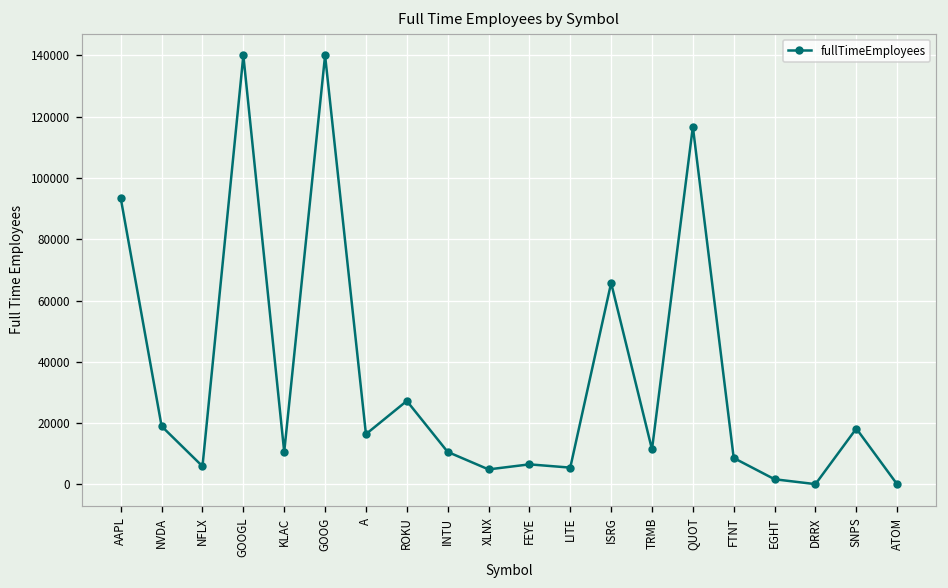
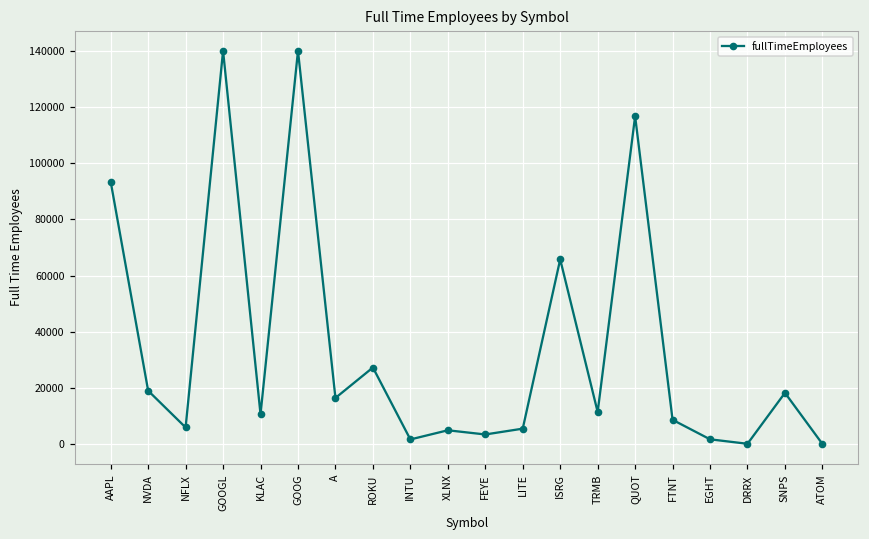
  {
    "AAPL": 93000,
    "NVDA": 19000,
    "NFLX": 6000,
    "GOOGL": 140000,
    "KLAC": 11000,
    "GOOG": 140000,
    "A": 16000,
    "ROKU": 27000,
-   "INTU": 11000,
+   "INTU": 2000,
    "XLNX": 5000,
-   "FEYE": 7000,
+   "FEYE": 3000,
    "LITE": 5000,
    "ISRG": 66000,
    "TRMB": 11000,
    "QUOT": 117000,
    "FTNT": 9000,
    "EGHT": 2000,
    "DRRX": 0,
    "SNPS": 18000,
    "ATOM": 0
  }
